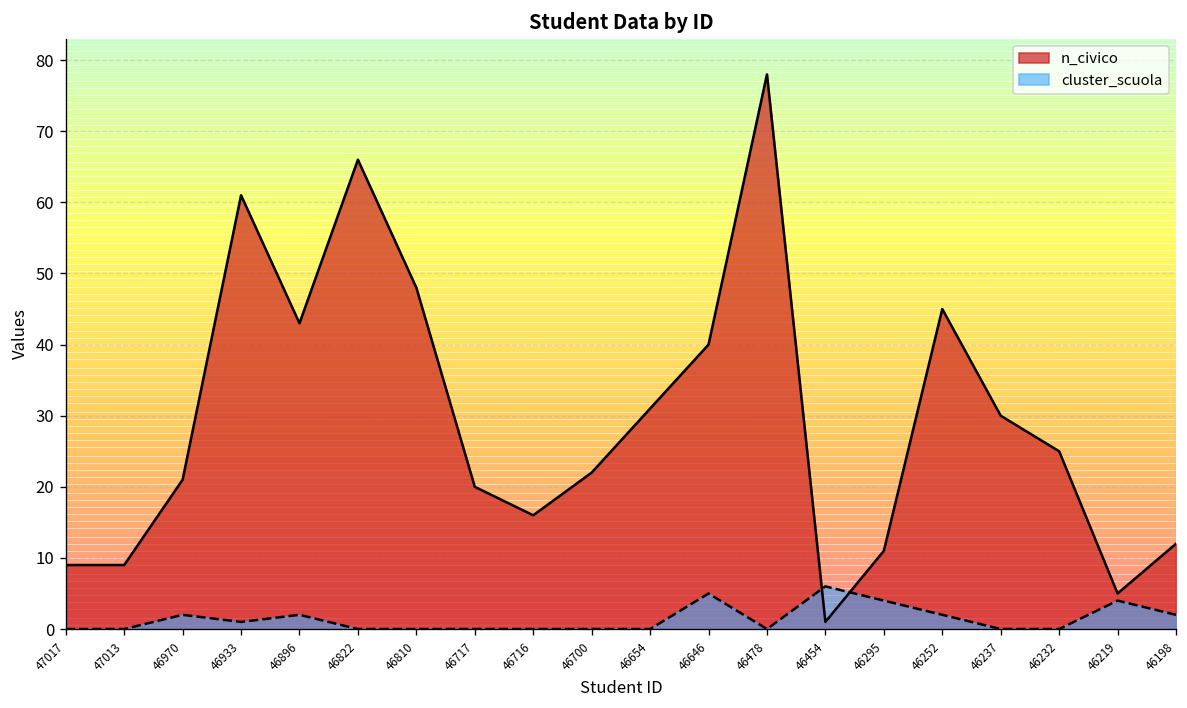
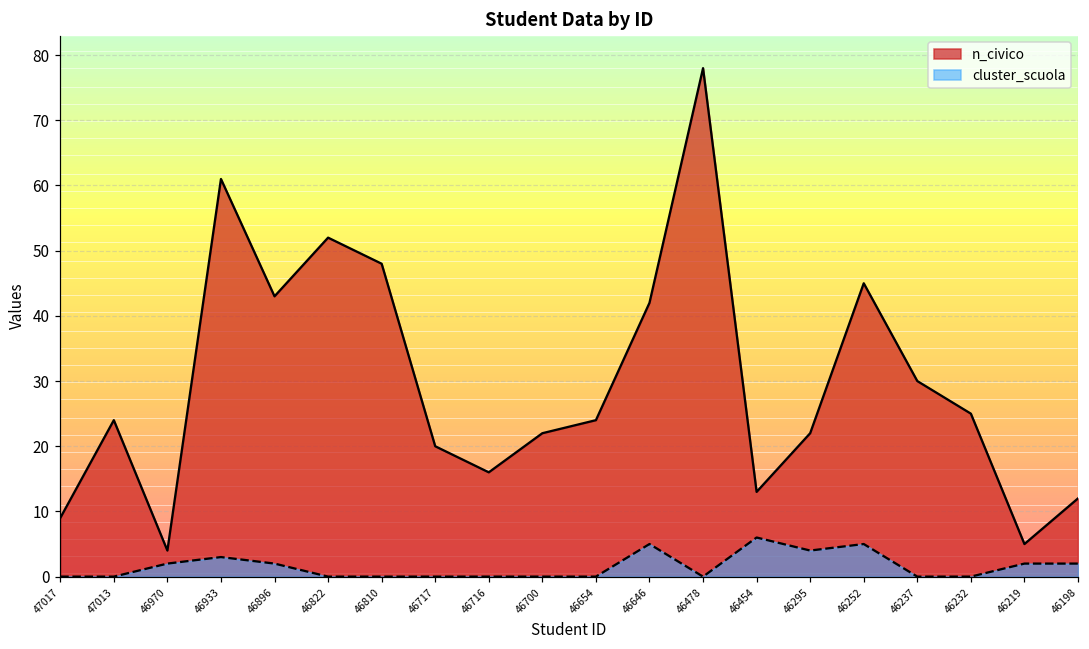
  {
    "n_civico": {
      "47017": 9,
-     "47013": 9,
-     "46970": 21,
+     "47013": 24,
+     "46970": 4,
      "46933": 61,
      "46896": 43,
-     "46822": 66,
+     "46822": 52,
      "46810": 48,
      "46717": 20,
      "46716": 16,
      "46700": 22,
-     "46654": 31,
-     "46646": 40,
+     "46654": 24,
+     "46646": 42,
      "46478": 78,
-     "46454": 1,
-     "46295": 11,
+     "46454": 13,
+     "46295": 22,
      "46252": 45,
      "46237": 30,
      "46232": 25,
      "46219": 5,
      "46198": 12
    },
    "cluster_scuola": {
      "47017": 0,
      "47013": 0,
      "46970": 2,
-     "46933": 1,
+     "46933": 3,
      "46896": 2,
      "46822": 0,
      "46810": 0,
      "46717": 0,
      "46716": 0,
      "46700": 0,
      "46654": 0,
      "46646": 5,
      "46478": 0,
      "46454": 6,
      "46295": 4,
-     "46252": 2,
+     "46252": 5,
      "46237": 0,
      "46232": 0,
-     "46219": 4,
+     "46219": 2,
      "46198": 2
    }
  }
